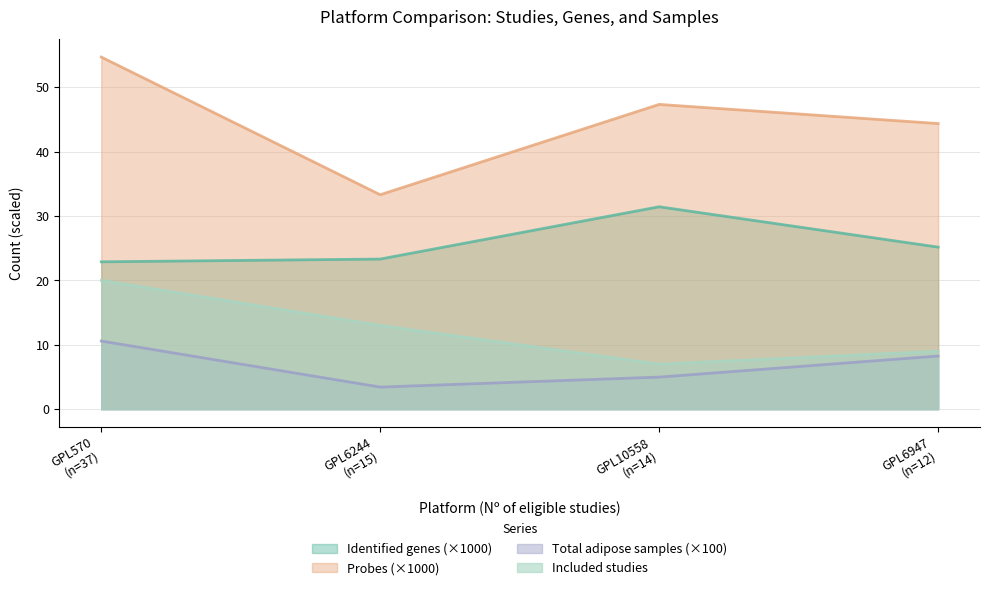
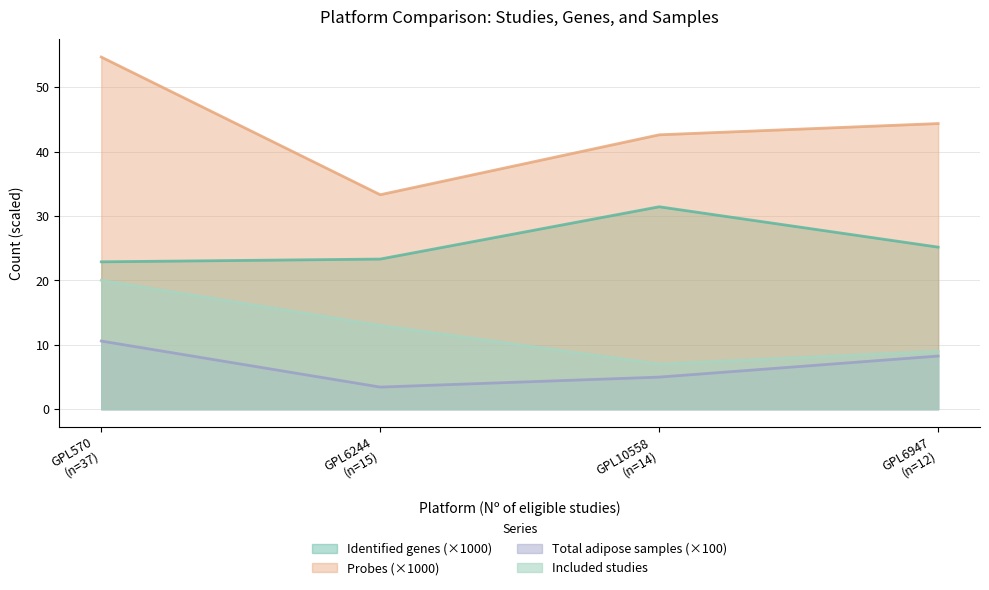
  {
    "Probes (×1000)": {
      "GPL570 (n=37)": 55,
      "GPL6244 (n=15)": 33,
-     "GPL10558 (n=14)": 47,
+     "GPL10558 (n=14)": 43,
      "GPL6947 (n=12)": 44
    }
  }
